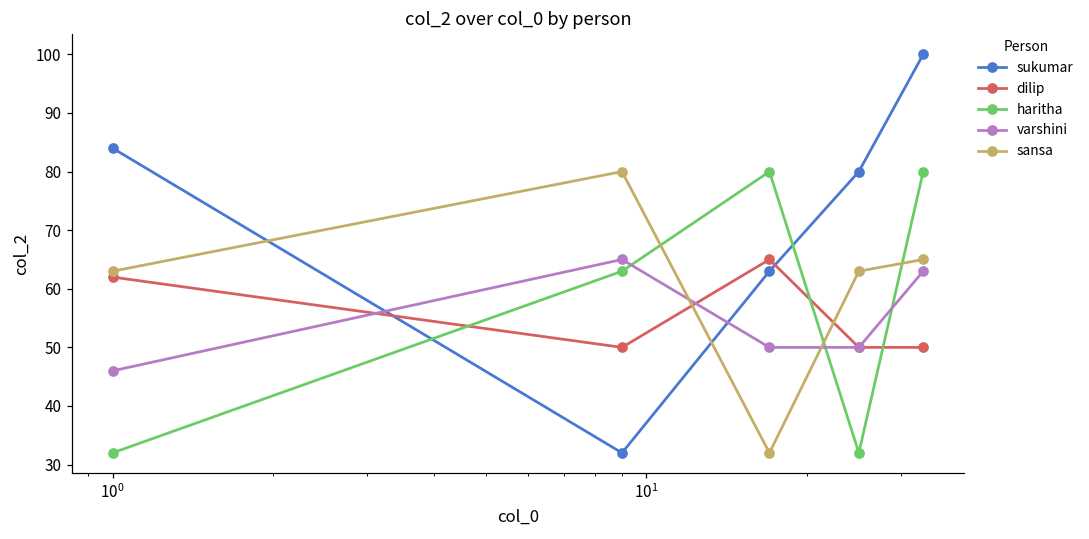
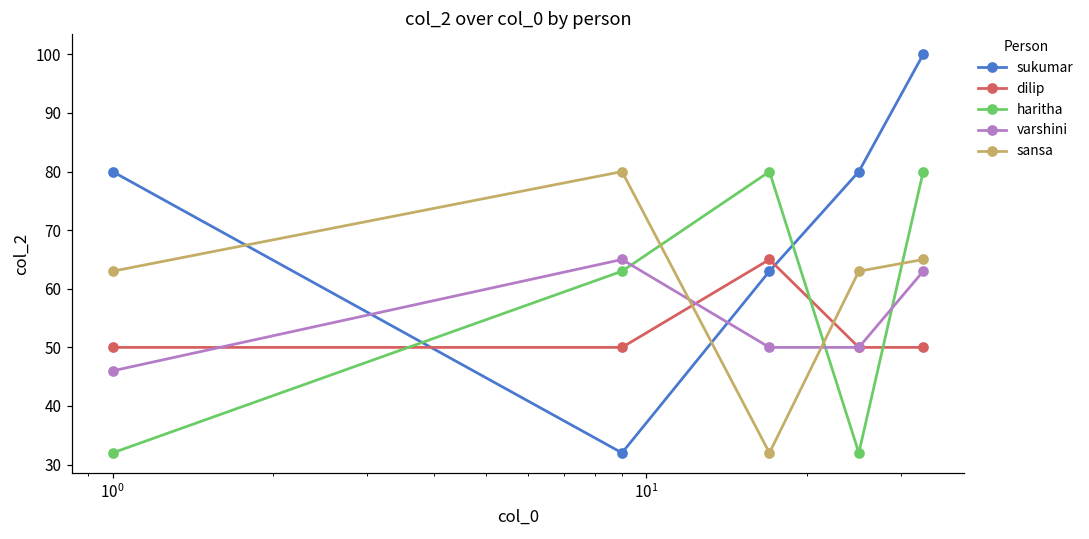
  {
    "sukumar": {
-     "10^0": 84
+     "10^0": 80
    },
    "dilip": {
-     "10^0": 62
+     "10^0": 50
    },
    "haritha": {
      "10^0": 32
    },
    "varshini": {
      "10^0": 46
    },
    "sansa": {
      "10^0": 63
    }
  }
